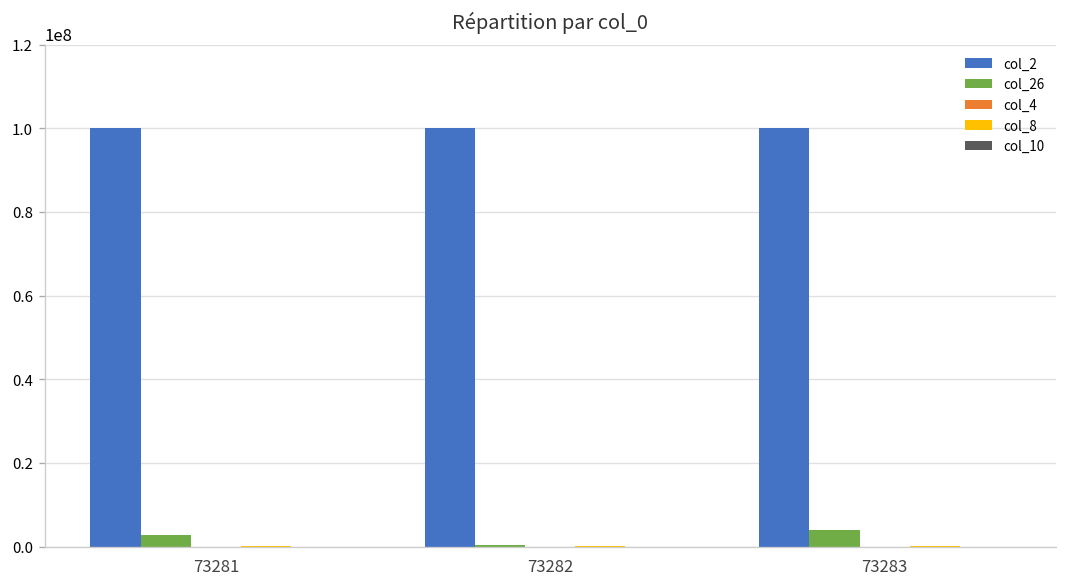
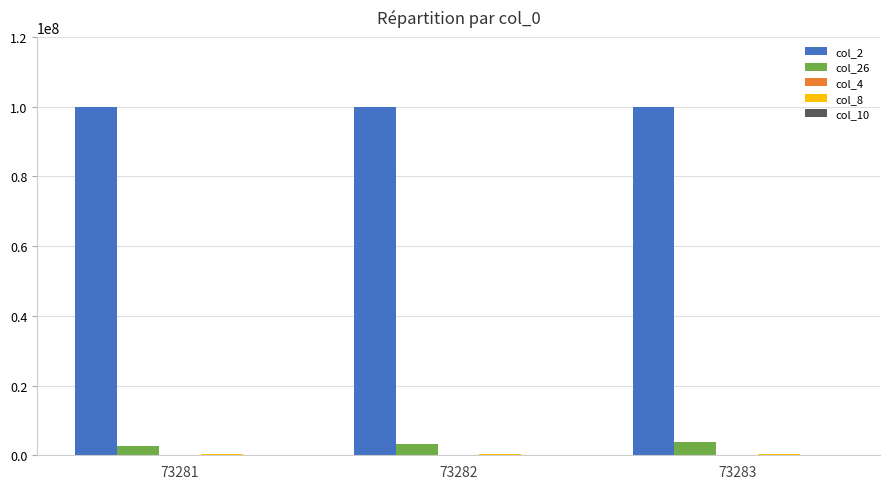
  {
    "col_2": {
      "73281": 100000000,
      "73282": 100000000,
      "73283": 100000000
    },
    "col_26": {
      "73281": 3000000,
-     "73282": 0,
+     "73282": 3000000,
      "73283": 4000000
    },
    "col_4": {
      "73281": 0,
      "73282": 0,
      "73283": 0
    }
  }
